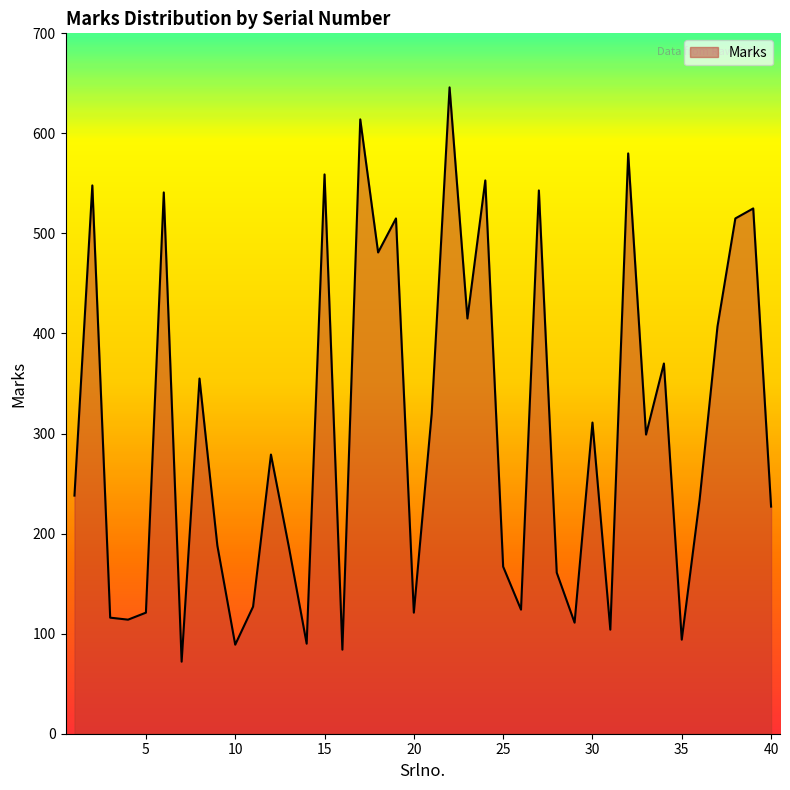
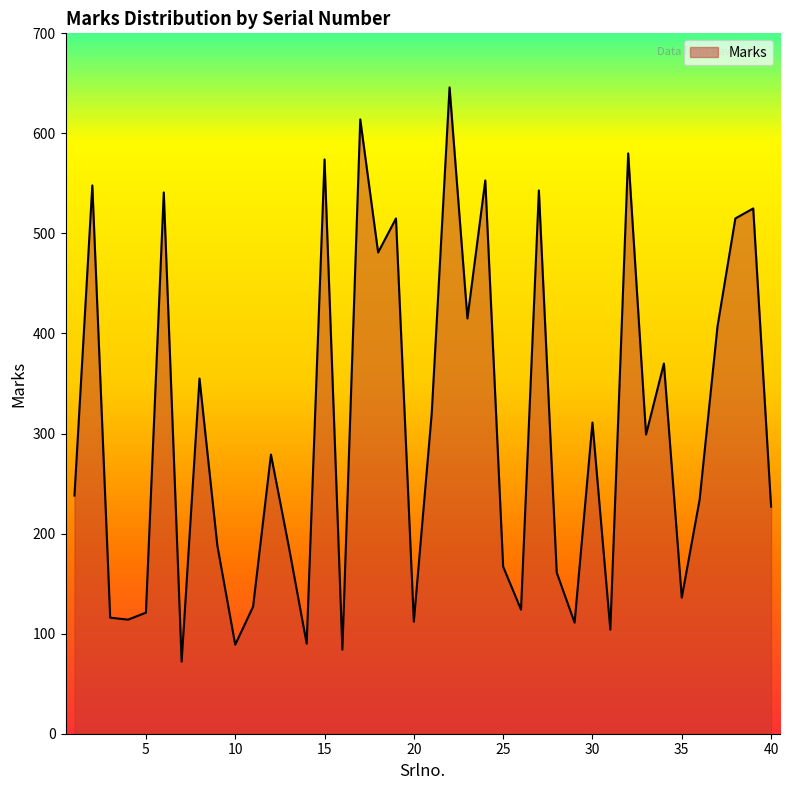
  {
    "5": 121,
    "10": 89,
-   "15": 559,
-   "20": 121,
+   "15": 574,
+   "20": 112,
    "25": 167,
    "30": 311,
-   "35": 94,
+   "35": 136,
    "40": 227
  }
